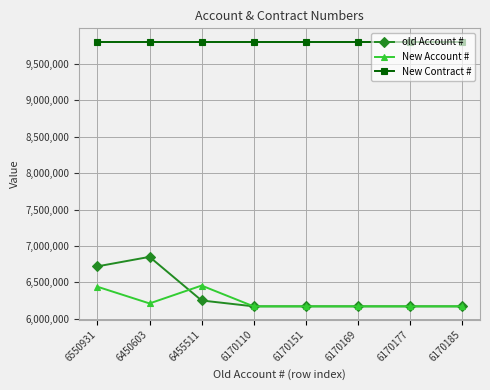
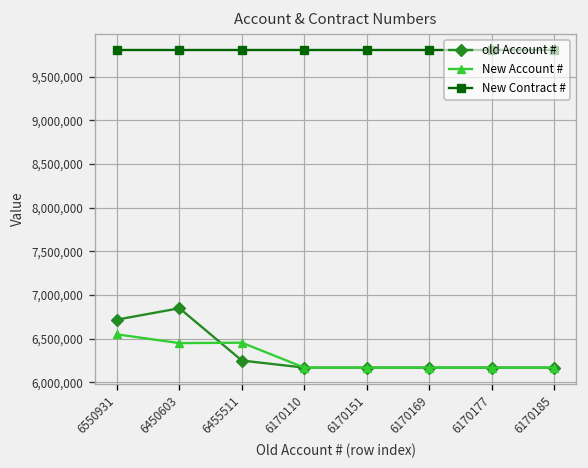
  {
    "old Account #": {
      "6550931": "6,700,000",
      "6450603": "6,800,000",
      "6455511": "6,300,000"
    },
    "New Account #": {
-     "6550931": "6,400,000",
-     "6450603": "6,200,000",
+     "6550931": "6,600,000",
+     "6450603": "6,500,000",
      "6455511": "6,500,000"
    },
    "New Contract #": {
      "6550931": "9,800,000",
      "6450603": "9,800,000",
      "6455511": "9,800,000",
      "6170110": "9,800,000",
      "6170151": "9,800,000",
      "6170169": "9,800,000"
    }
  }
